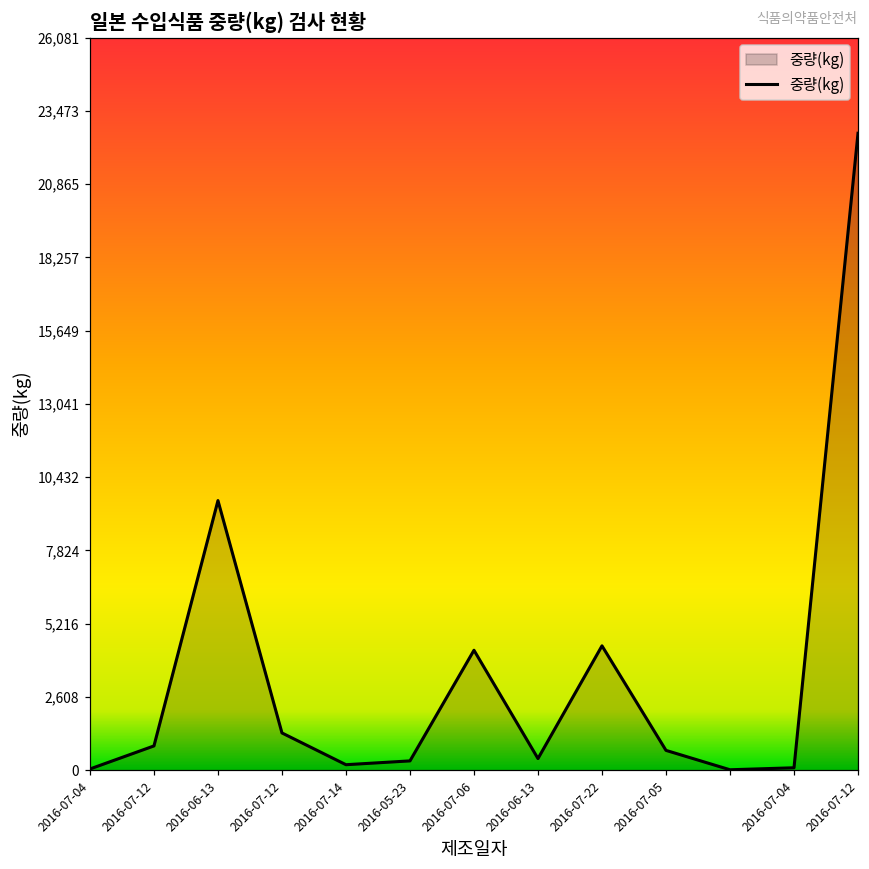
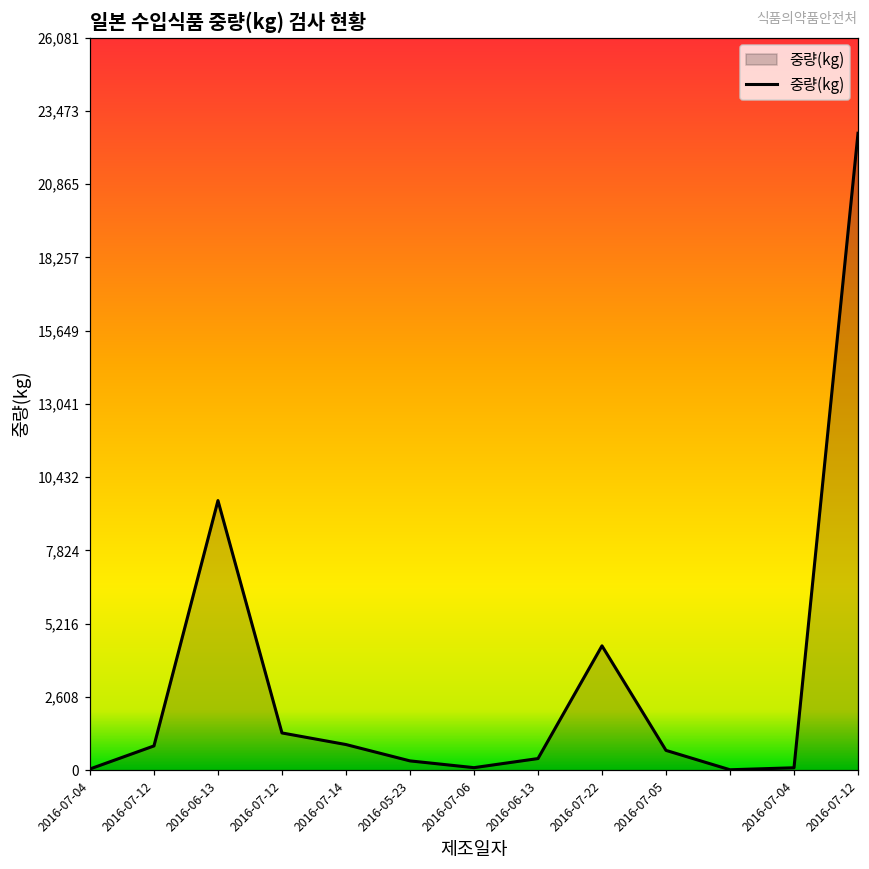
  {
-   "2016-07-14": "200",
+   "2016-07-14": "900",
    "2016-05-23": "300",
-   "2016-07-06": "4,300",
+   "2016-07-06": "100",
    "2016-07-22": "4,400",
    "2016-07-05": "700"
  }
